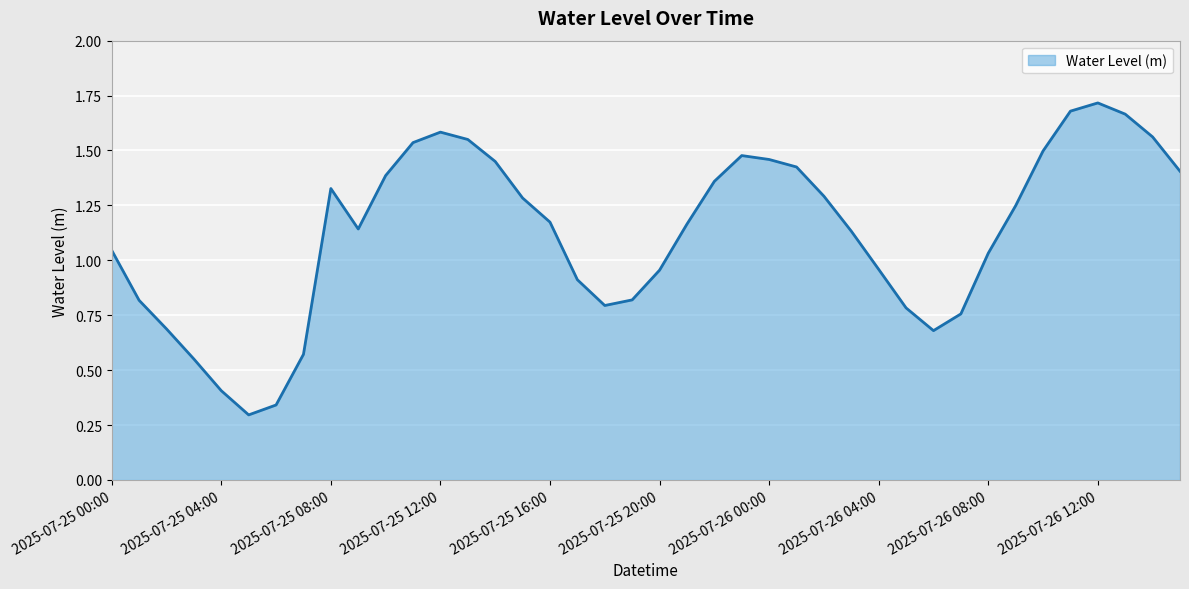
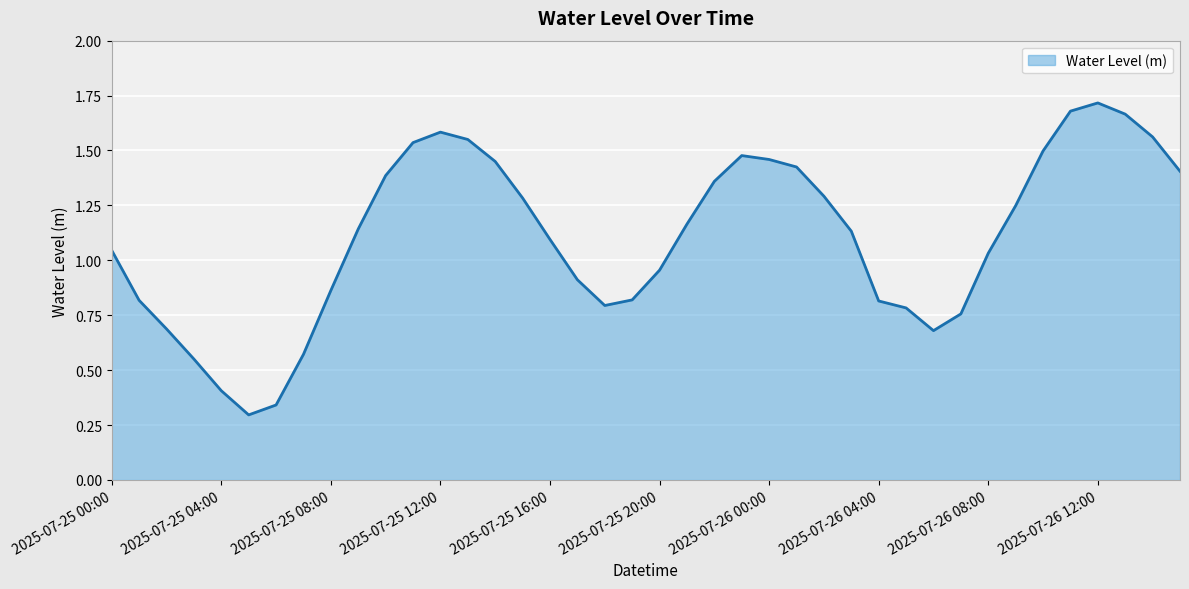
  {
    "2025-07-25 00:00": 1.05,
    "2025-07-25 04:00": 0.41,
-   "2025-07-25 08:00": 1.33,
+   "2025-07-25 08:00": 0.86,
    "2025-07-25 12:00": 1.58,
-   "2025-07-25 16:00": 1.17,
+   "2025-07-25 16:00": 1.09,
    "2025-07-25 20:00": 0.96,
    "2025-07-26 00:00": 1.46,
-   "2025-07-26 04:00": 0.96,
+   "2025-07-26 04:00": 0.81,
    "2025-07-26 08:00": 1.03,
    "2025-07-26 12:00": 1.72
  }
